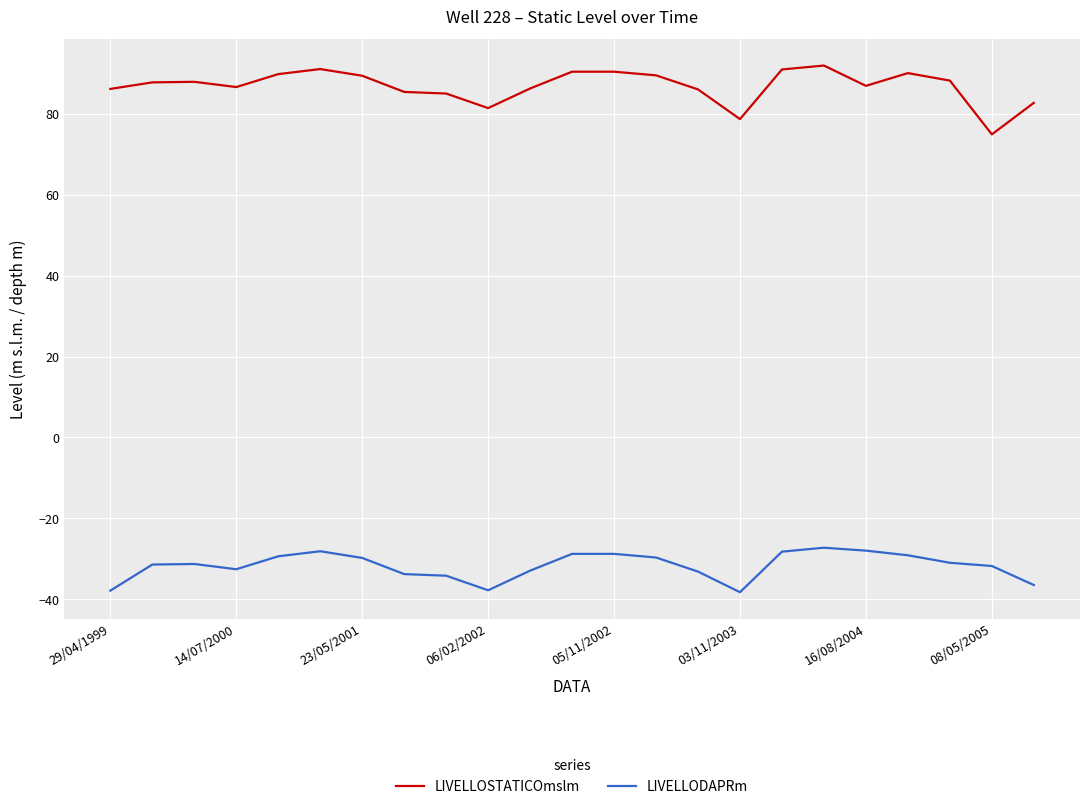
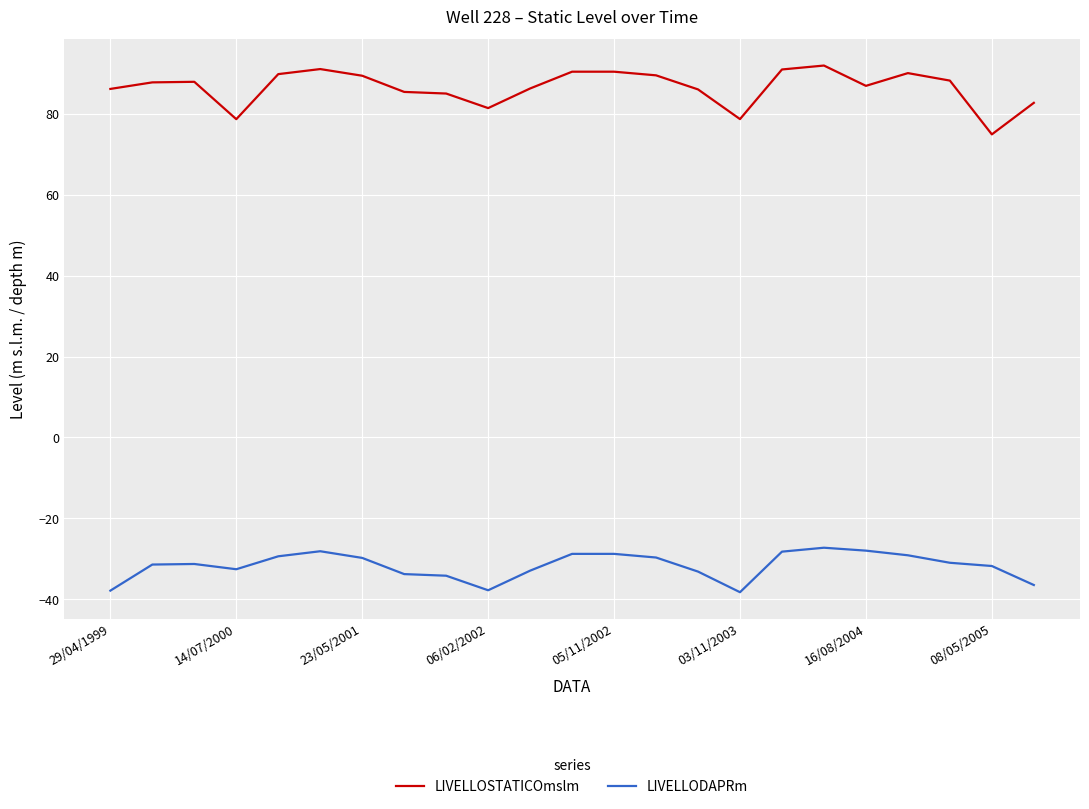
  {
    "LIVELLOSTATICOmslm": {
      "29/04/1999": 86,
-     "14/07/2000": 87,
+     "14/07/2000": 79,
      "23/05/2001": 89,
      "06/02/2002": 81,
      "05/11/2002": 90,
      "03/11/2003": 79,
      "16/08/2004": 87,
      "08/05/2005": 75
    },
    "LIVELLODAPRm": {
      "29/04/1999": -38,
      "14/07/2000": -33,
      "23/05/2001": -30,
      "06/02/2002": -38,
      "05/11/2002": -29,
      "03/11/2003": -38,
      "16/08/2004": -28,
      "08/05/2005": -32
    }
  }
